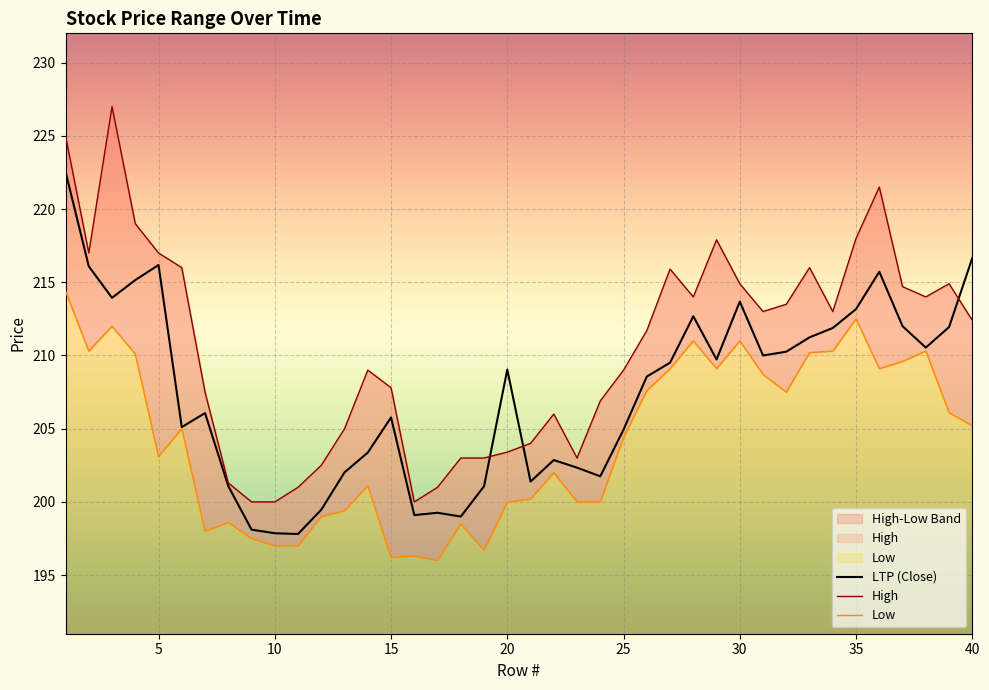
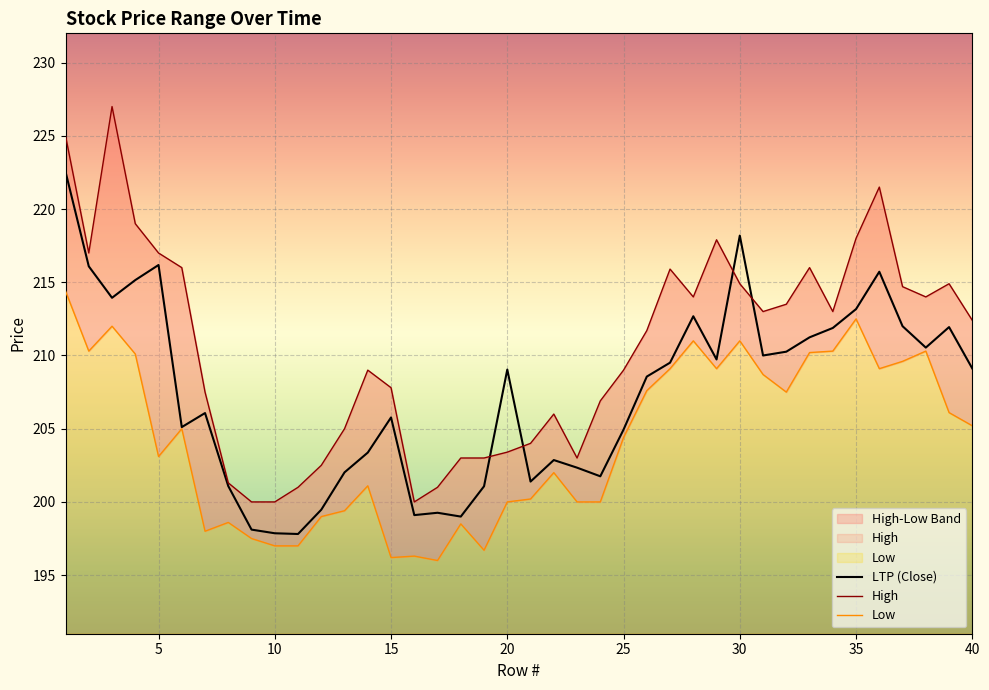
  {
    "LTP (Close)": {
      "5": 216.2,
      "10": 197.9,
      "15": 205.8,
      "20": 209.0,
      "25": 204.9,
-     "30": 213.7,
+     "30": 218.2,
      "35": 213.2,
-     "40": 216.7
+     "40": 209.1
    }
  }
